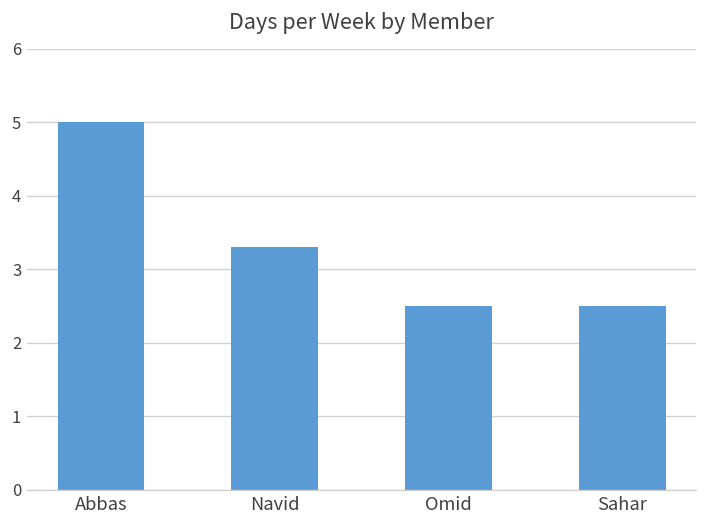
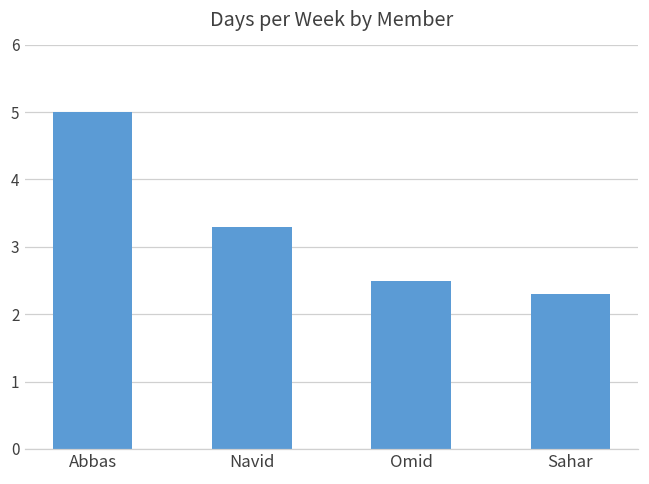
  {
    "Abbas": 5.0,
    "Navid": 3.3,
    "Omid": 2.5,
-   "Sahar": 2.5
+   "Sahar": 2.3
  }
